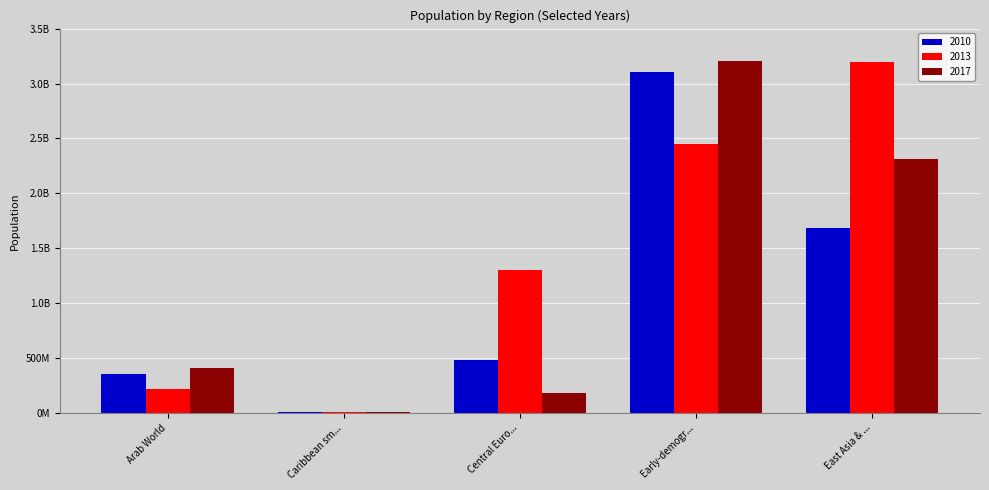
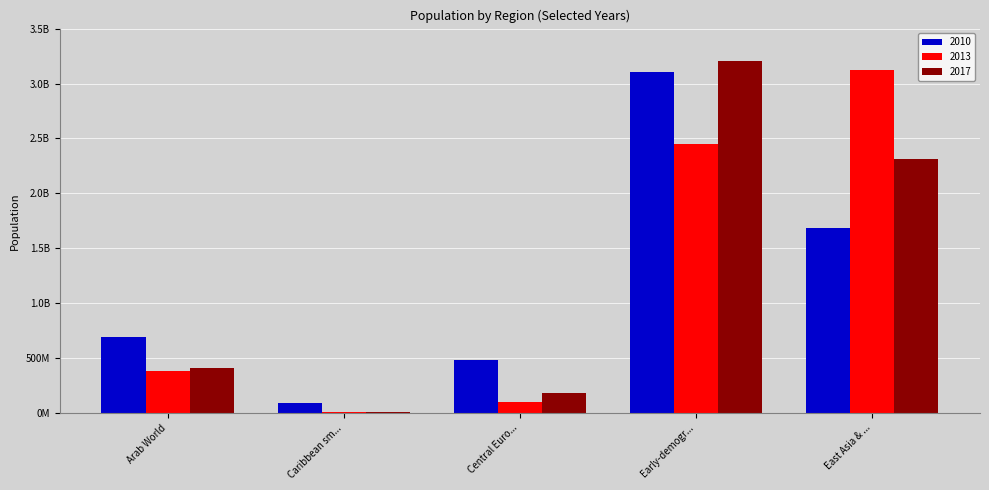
  {
    "2010": {
-     "Arab World": 350000000,
-     "Caribbean sm...": 10000000,
+     "Arab World": 690000000,
+     "Caribbean sm...": 90000000,
      "Central Euro...": 480000000,
      "Early-demogr...": 3110000000,
      "East Asia & ...": 1680000000
    },
    "2013": {
-     "Arab World": 220000000,
-     "Central Euro...": 1300000000,
+     "Arab World": 380000000,
+     "Central Euro...": 100000000,
      "Early-demogr...": 2450000000,
-     "East Asia & ...": 3200000000
+     "East Asia & ...": 3120000000
    },
    "2017": {
      "Arab World": 410000000,
      "Central Euro...": 180000000,
      "Early-demogr...": 3210000000,
      "East Asia & ...": 2310000000
    }
  }
